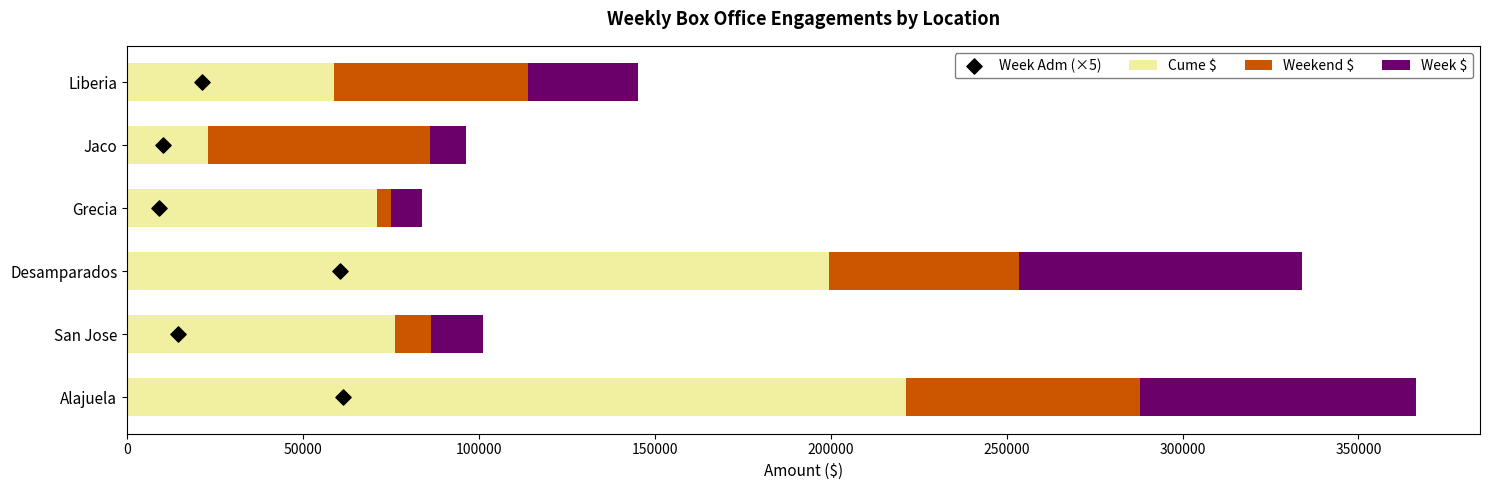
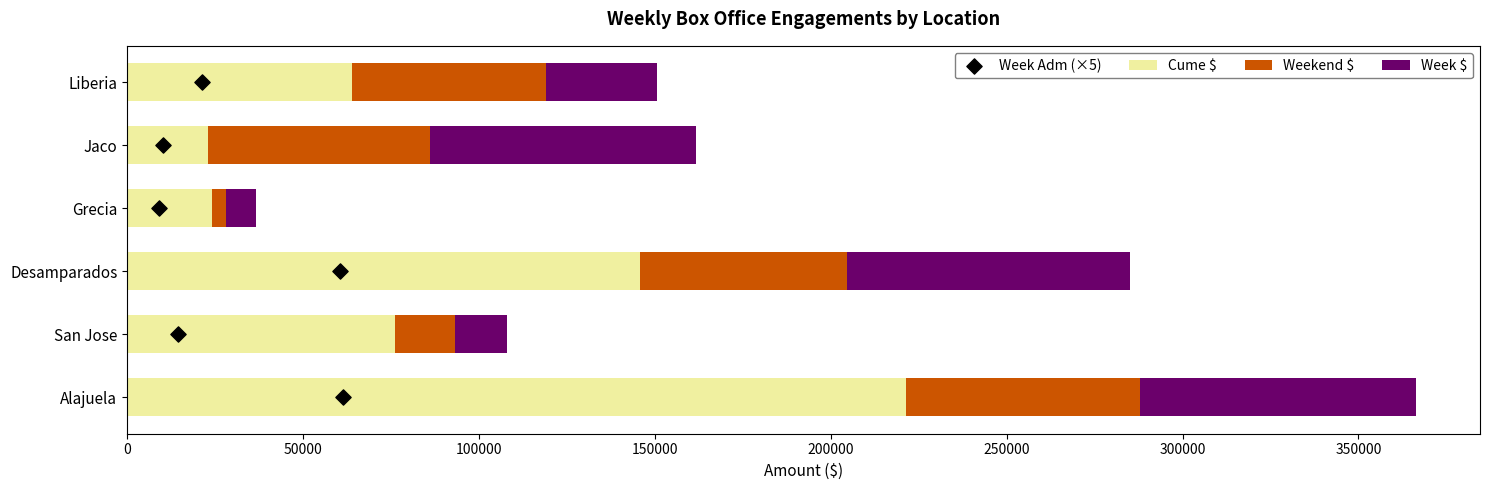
  {
    "Cume $": {
-     "Liberia": 59000,
+     "Liberia": 64000,
      "Jaco": 23000,
-     "Grecia": 71000,
-     "Desamparados": 199000,
+     "Grecia": 24000,
+     "Desamparados": 146000,
      "San Jose": 76000,
      "Alajuela": 221000
    },
    "Weekend $": {
      "Liberia": 55000,
      "Jaco": 63000,
      "Grecia": 4000,
-     "Desamparados": 54000,
-     "San Jose": 10000,
+     "Desamparados": 59000,
+     "San Jose": 17000,
      "Alajuela": 67000
    },
    "Week $": {
      "Liberia": 31000,
-     "Jaco": 10000,
+     "Jaco": 76000,
      "Grecia": 9000,
      "Desamparados": 81000,
      "San Jose": 15000,
      "Alajuela": 78000
    }
  }
